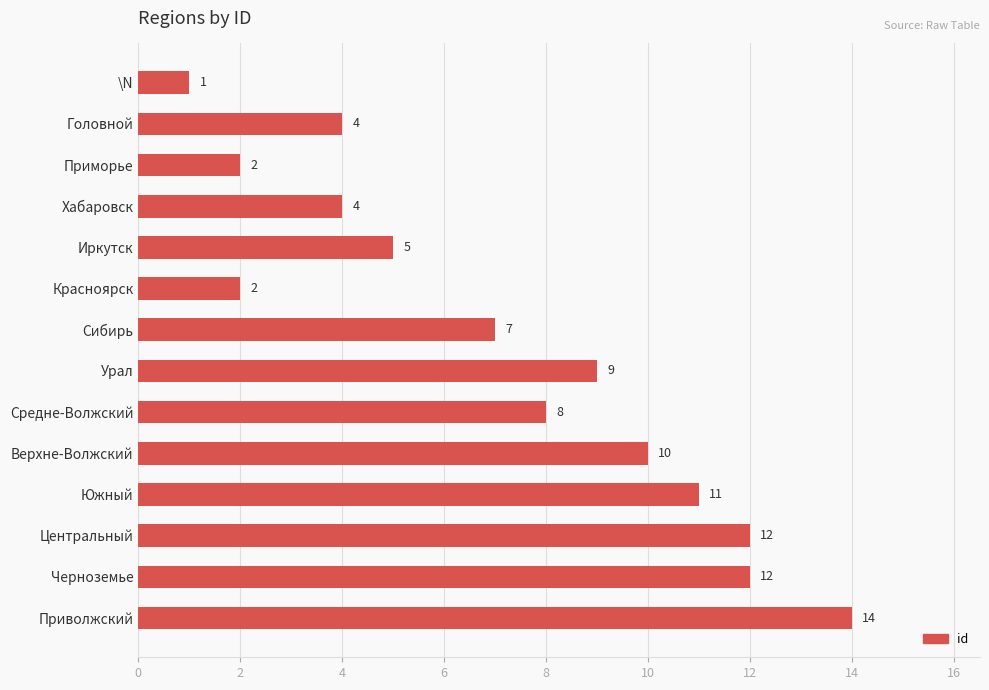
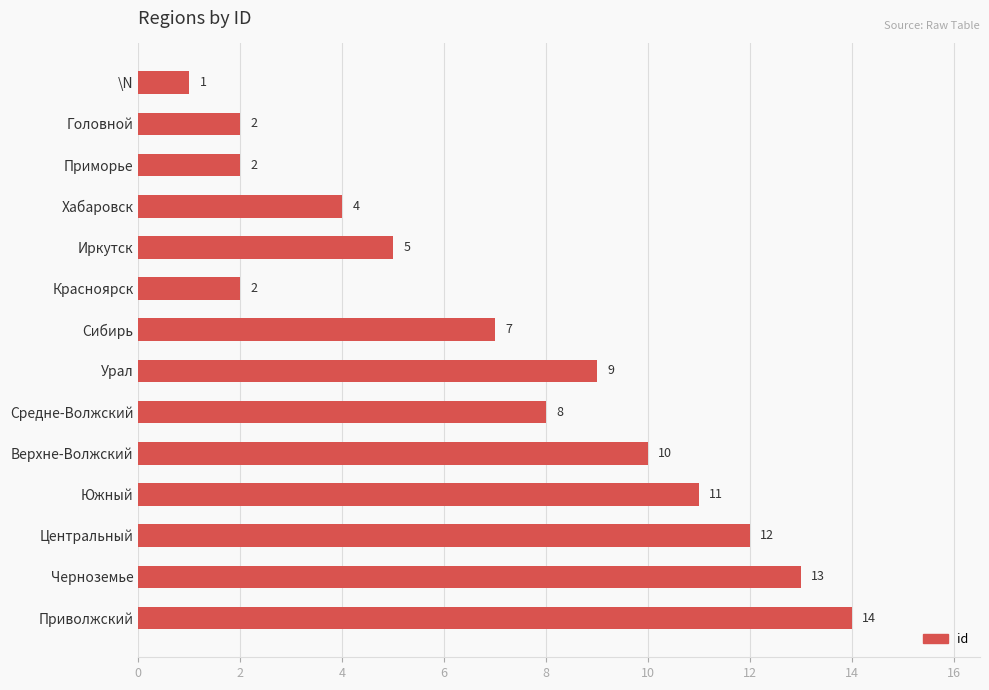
  {
    "\\N": 1,
-   "Головной": 4,
+   "Головной": 2,
    "Приморье": 2,
    "Хабаровск": 4,
    "Иркутск": 5,
    "Красноярск": 2,
    "Сибирь": 7,
    "Урал": 9,
    "Средне-Волжский": 8,
    "Верхне-Волжский": 10,
    "Южный": 11,
    "Центральный": 12,
-   "Черноземье": 12,
+   "Черноземье": 13,
    "Приволжский": 14
  }
